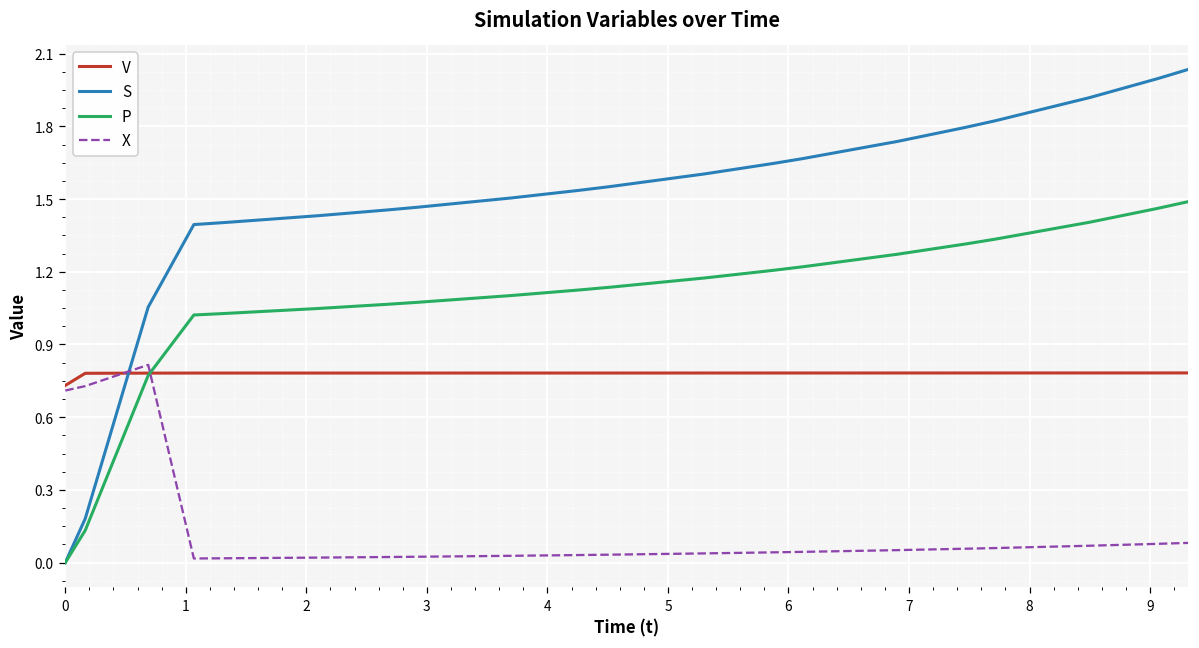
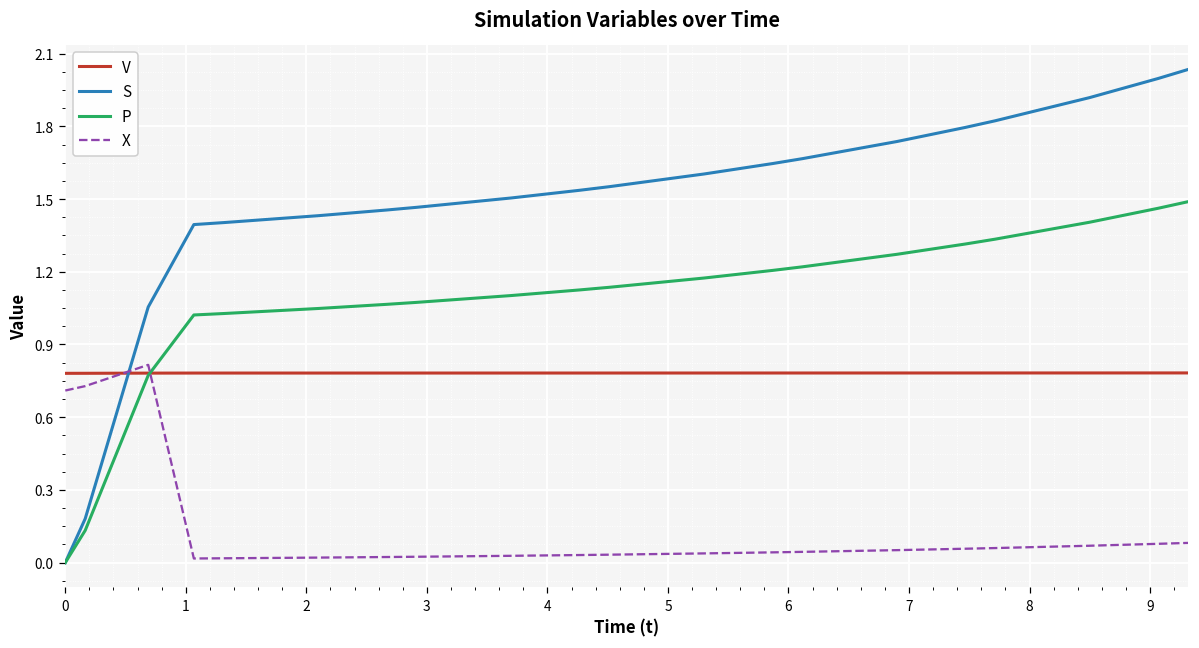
  {
    "V": {
-     "0": 0.73
+     "0": 0.78
    },
    "X": {
      "0": 0.71
    }
  }
